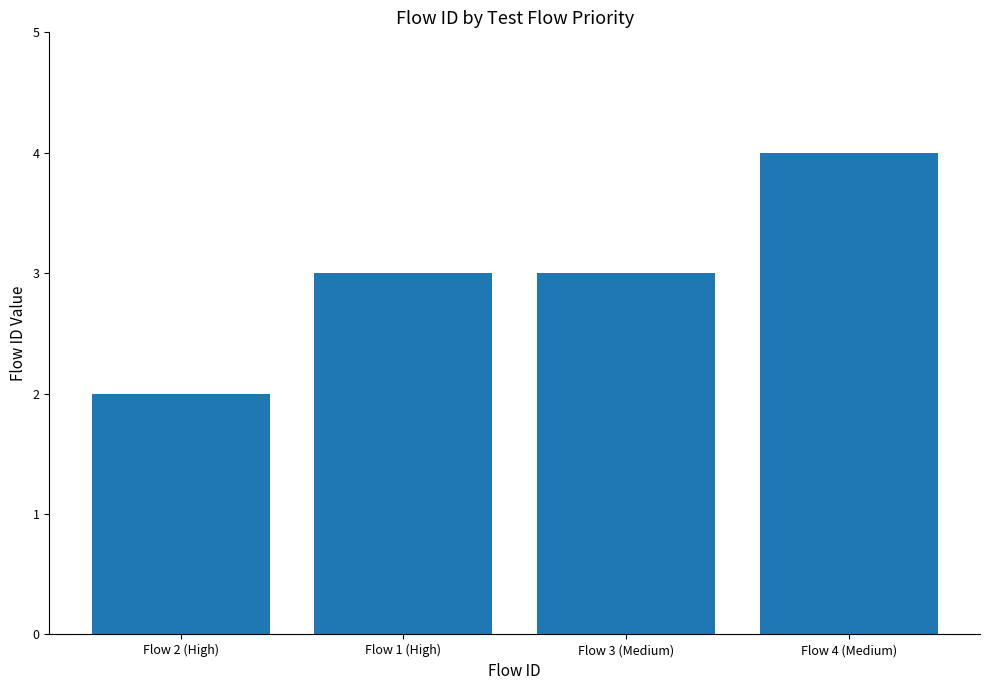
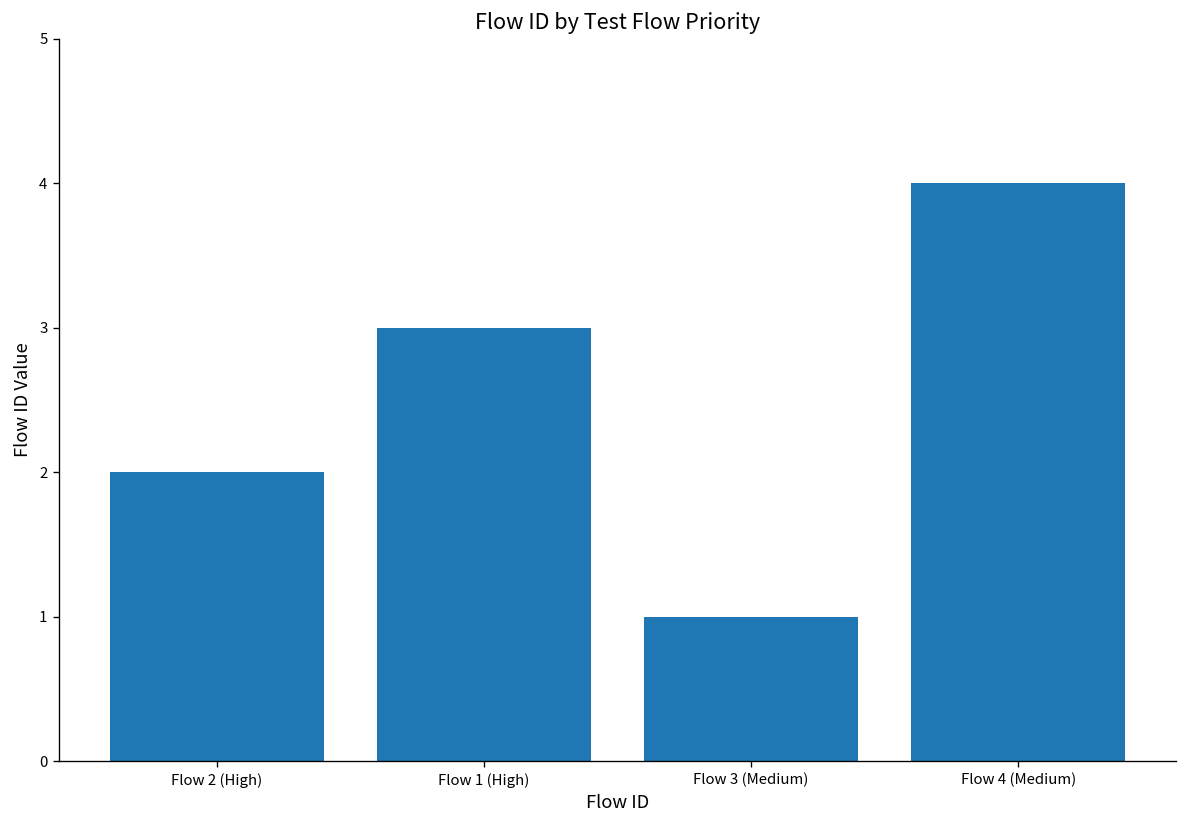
  {
    "Flow 2 (High)": 2,
    "Flow 1 (High)": 3,
-   "Flow 3 (Medium)": 3,
+   "Flow 3 (Medium)": 1,
    "Flow 4 (Medium)": 4
  }
